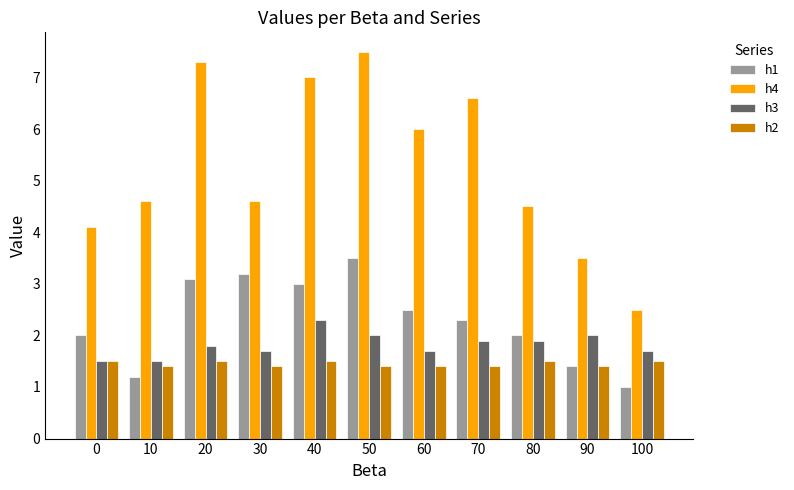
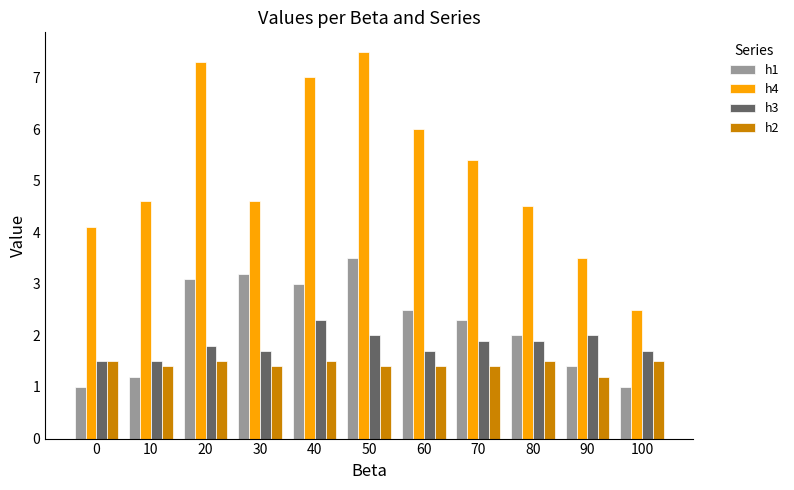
  {
    "h1": {
-     "0": 2,
+     "0": 1,
      "10": 1.2,
      "20": 3.1,
      "30": 3.2,
      "40": 3,
      "50": 3.5,
      "60": 2.5,
      "70": 2.3,
      "80": 2,
      "90": 1.4,
      "100": 1
    },
    "h4": {
      "0": 4.1,
      "10": 4.6,
      "20": 7.3,
      "30": 4.6,
      "40": 7.0,
      "50": 7.5,
      "60": 6.0,
-     "70": 6.6,
+     "70": 5.4,
      "80": 4.5,
      "90": 3.5,
      "100": 2.5
    },
    "h3": {
      "0": 1.5,
      "10": 1.5,
      "20": 1.8,
      "30": 1.7,
      "40": 2.3,
      "50": 2.0,
      "60": 1.7,
      "70": 1.9,
      "80": 1.9,
      "90": 2.0,
      "100": 1.7
    },
    "h2": {
      "0": 1.5,
      "10": 1.4,
      "20": 1.5,
      "30": 1.4,
      "40": 1.5,
      "50": 1.4,
      "60": 1.4,
      "70": 1.4,
      "80": 1.5,
-     "90": 1.4,
+     "90": 1.2,
      "100": 1.5
    }
  }
